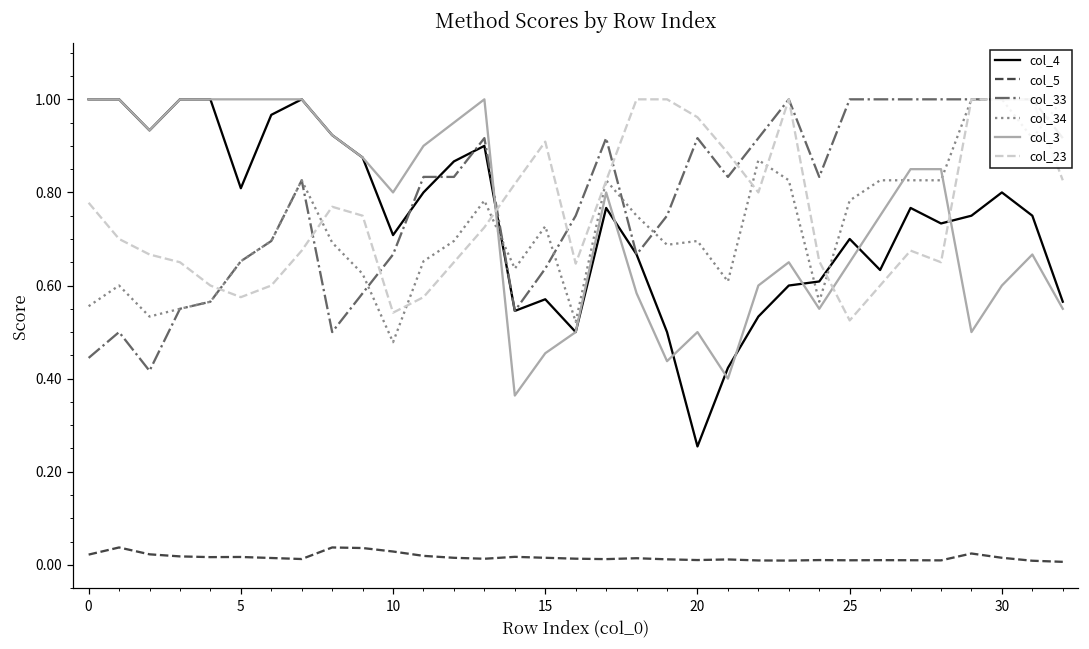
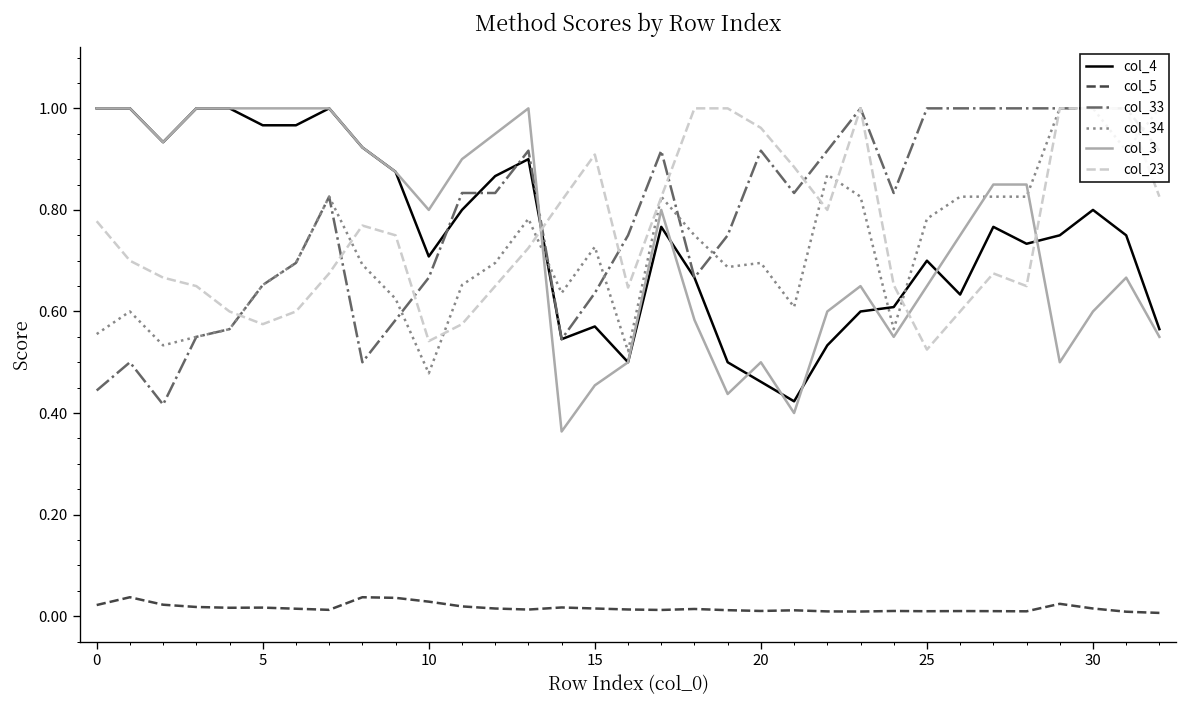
  {
    "col_4": {
-     "5": 0.81,
+     "5": 0.97,
      "10": 0.71,
      "15": 0.57,
-     "20": 0.25,
+     "20": 0.46,
      "25": 0.70,
      "30": 0.80
    }
  }
